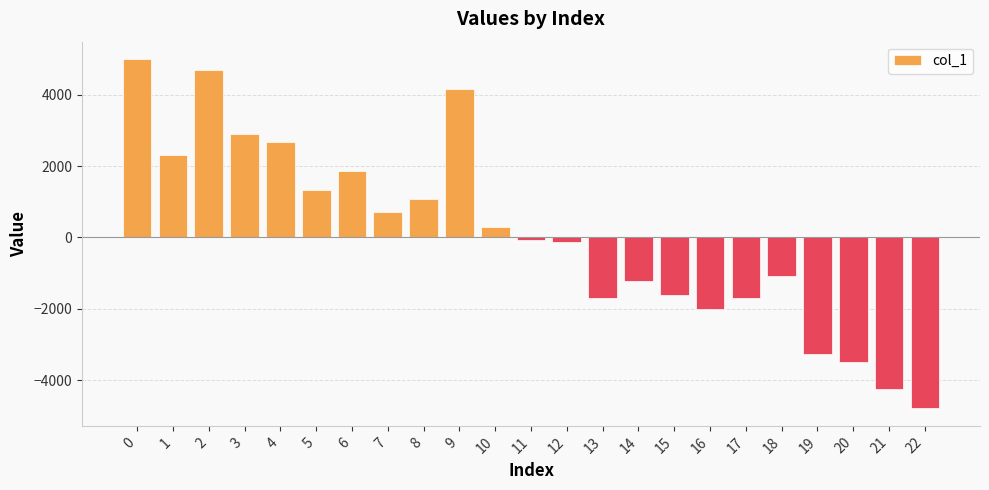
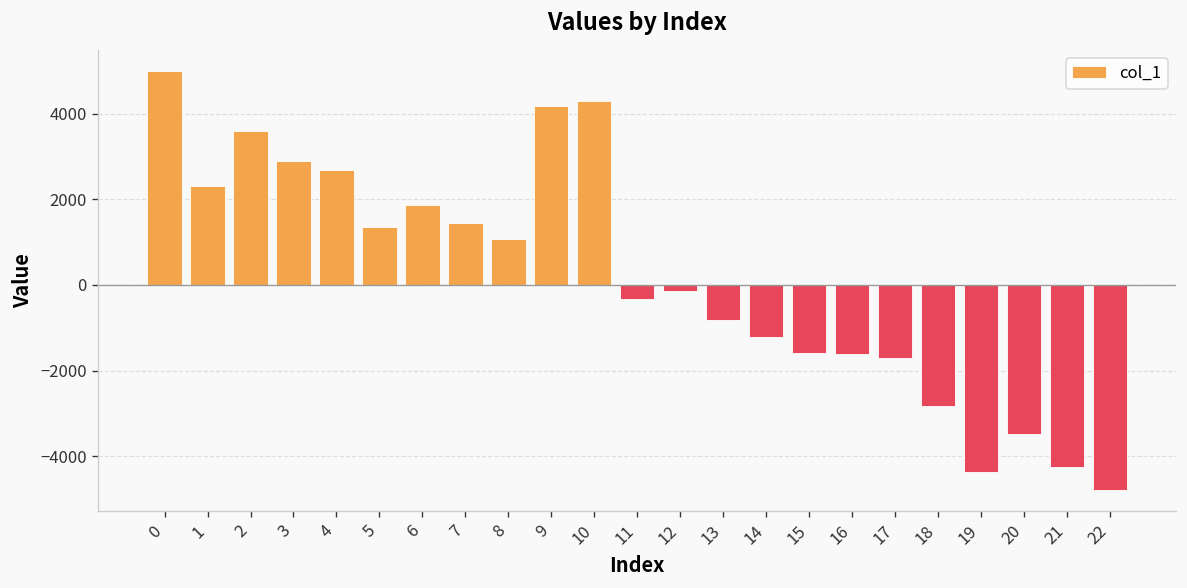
  {
    "0": 5000,
    "1": 2300,
-   "2": 4700,
+   "2": 3600,
    "3": 2900,
    "4": 2700,
    "5": 1300,
    "6": 1900,
-   "7": 700,
+   "7": 1500,
    "8": 1100,
    "9": 4200,
-   "10": 300,
-   "11": -100,
+   "10": 4300,
+   "11": -300,
    "12": -100,
-   "13": -1700,
+   "13": -800,
    "14": -1200,
    "15": -1600,
-   "16": -2000,
+   "16": -1600,
    "17": -1700,
-   "18": -1100,
-   "19": -3300,
+   "18": -2800,
+   "19": -4400,
    "20": -3500,
    "21": -4200,
    "22": -4800
  }
